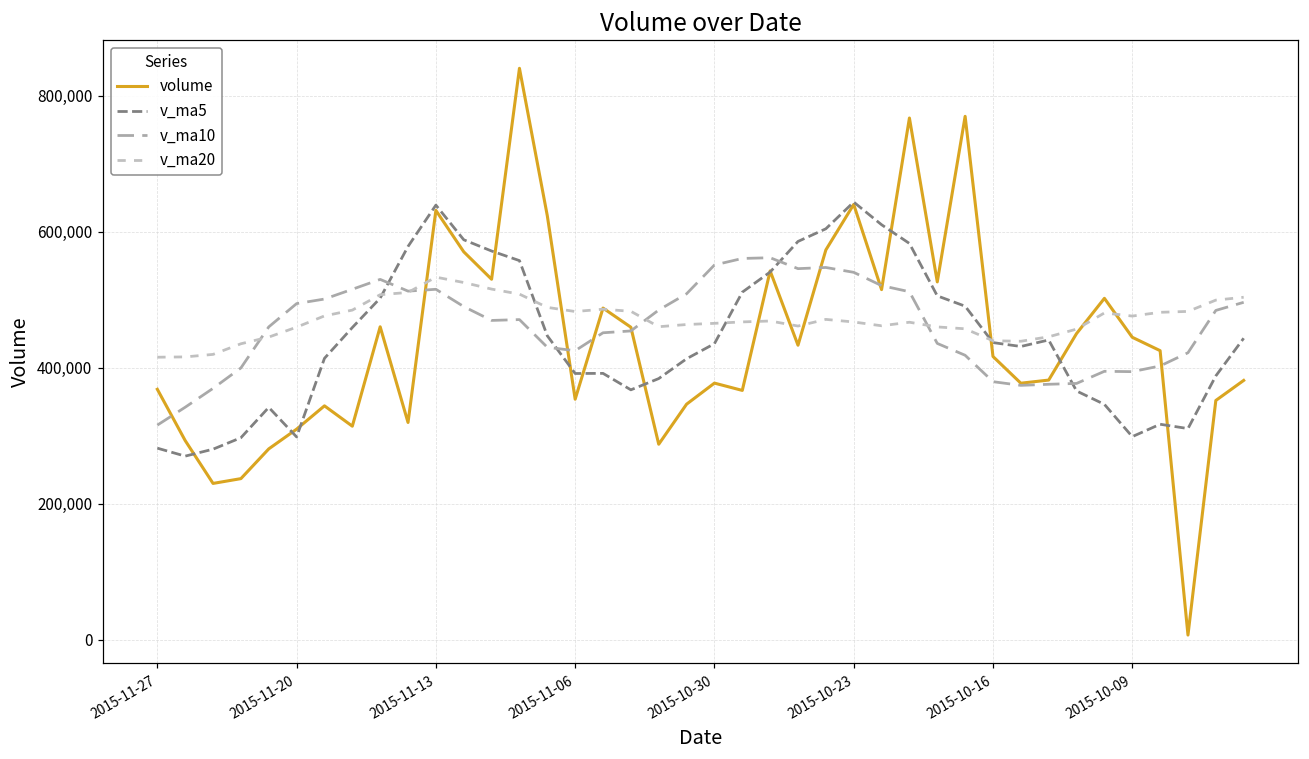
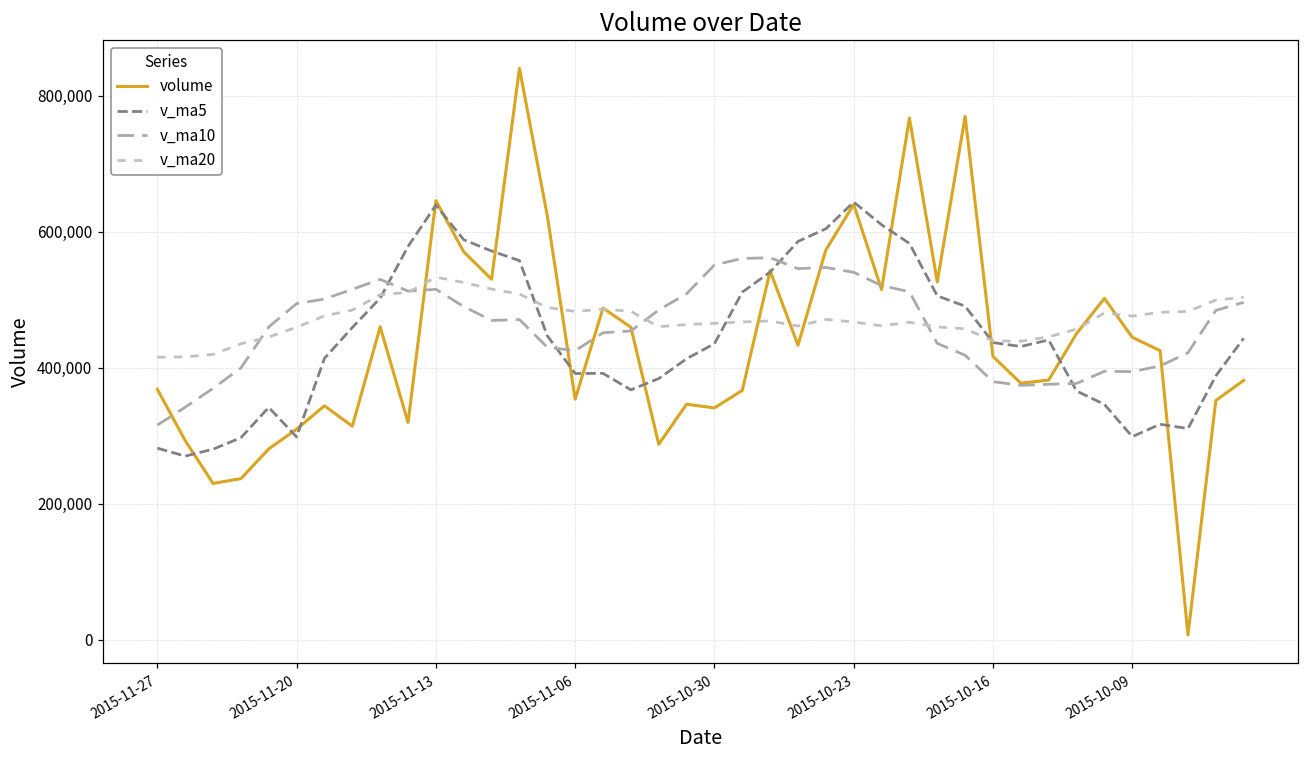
  {
    "volume": {
      "2015-11-27": "370,000",
      "2015-11-20": "310,000",
-     "2015-11-13": "630,000",
+     "2015-11-13": "650,000",
      "2015-11-06": "350,000",
-     "2015-10-30": "380,000",
+     "2015-10-30": "340,000",
      "2015-10-16": "420,000",
      "2015-10-09": "440,000"
    },
    "v_ma5": {
      "2015-11-27": "280,000",
      "2015-11-20": "300,000",
      "2015-11-13": "640,000",
      "2015-11-06": "390,000",
      "2015-10-30": "440,000",
      "2015-10-09": "300,000"
    }
  }
